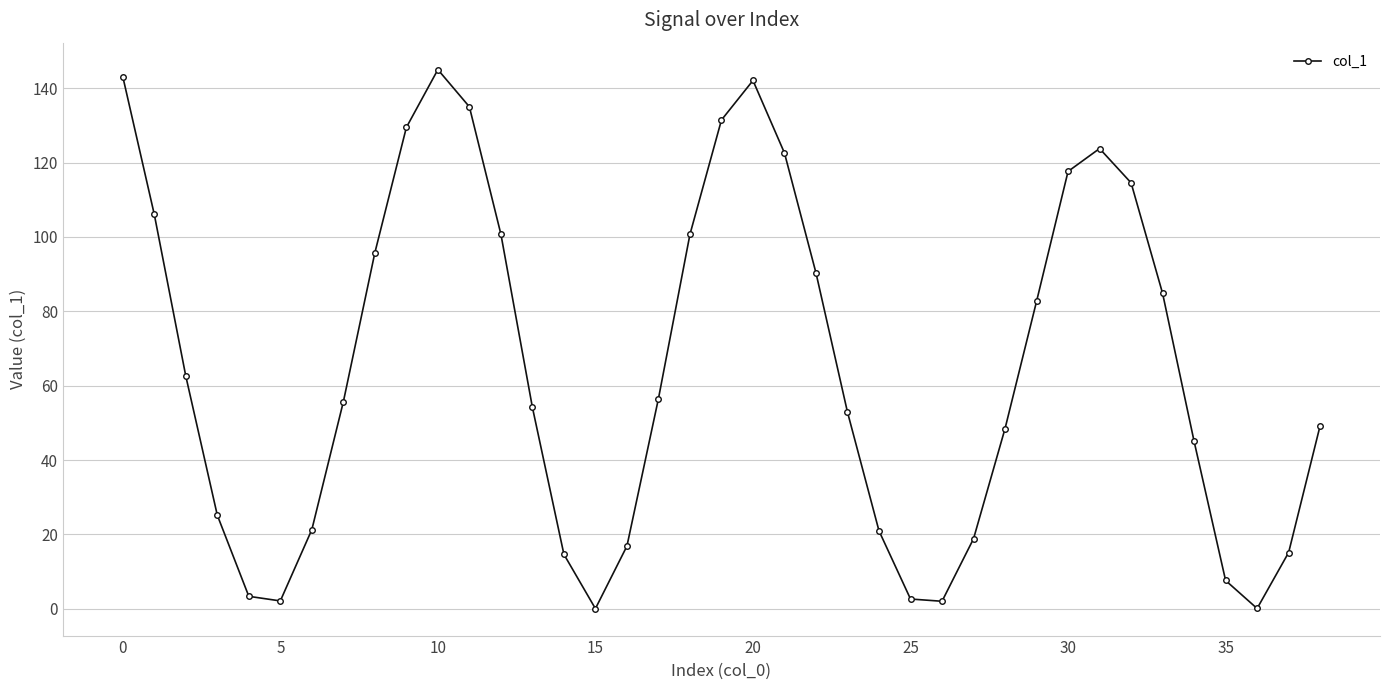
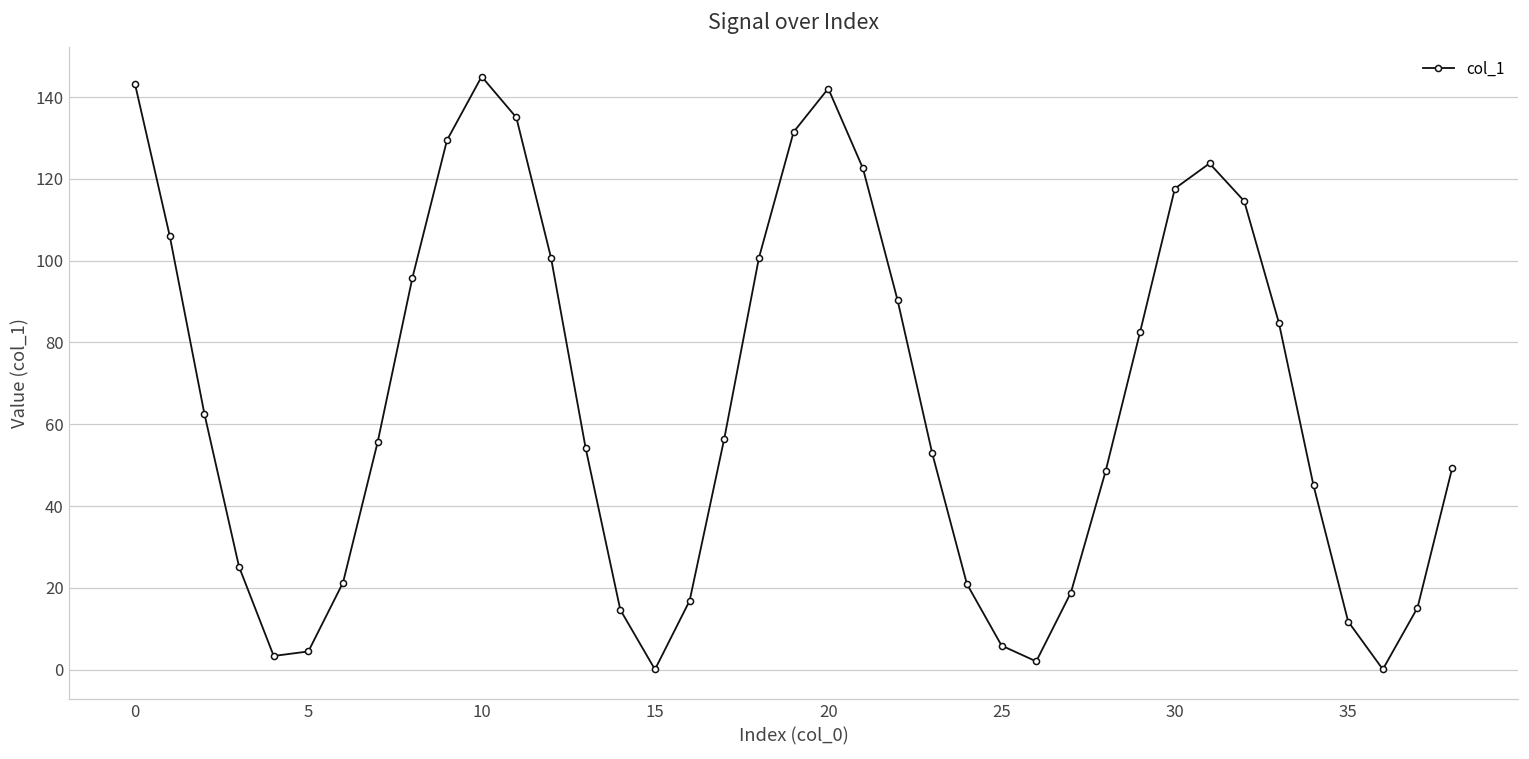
  {
    "0": 143,
-   "5": 2,
+   "5": 4,
    "10": 145,
    "15": 0,
    "20": 142,
-   "25": 3,
+   "25": 6,
    "30": 118,
-   "35": 8
+   "35": 12
  }
